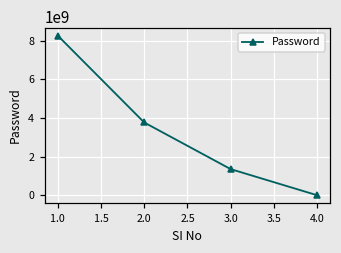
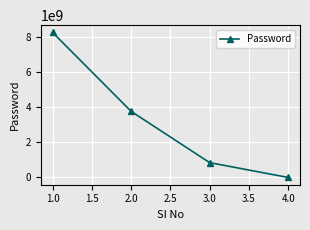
  {
    "1.0": 8300000000,
    "2.0": 3800000000,
-   "3.0": 1400000000,
+   "3.0": 800000000,
    "4.0": 0
  }
